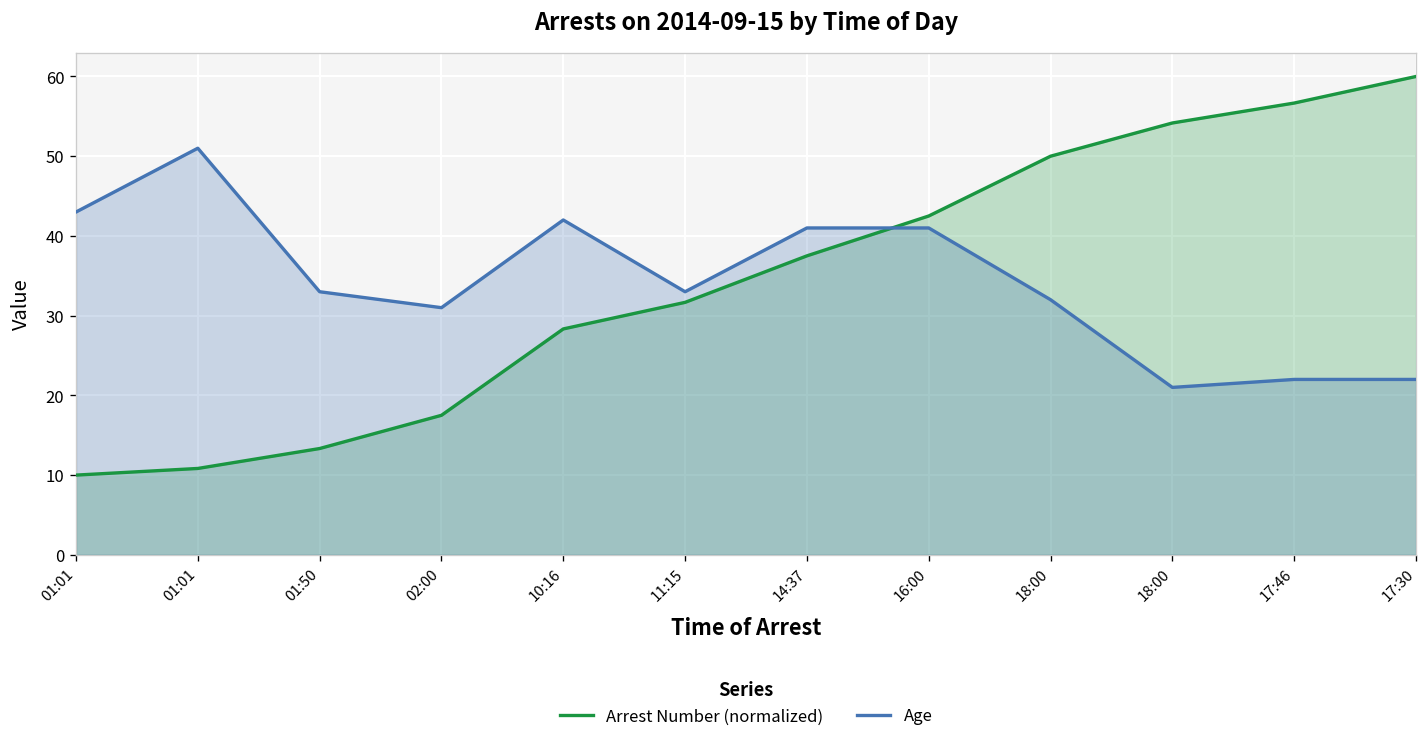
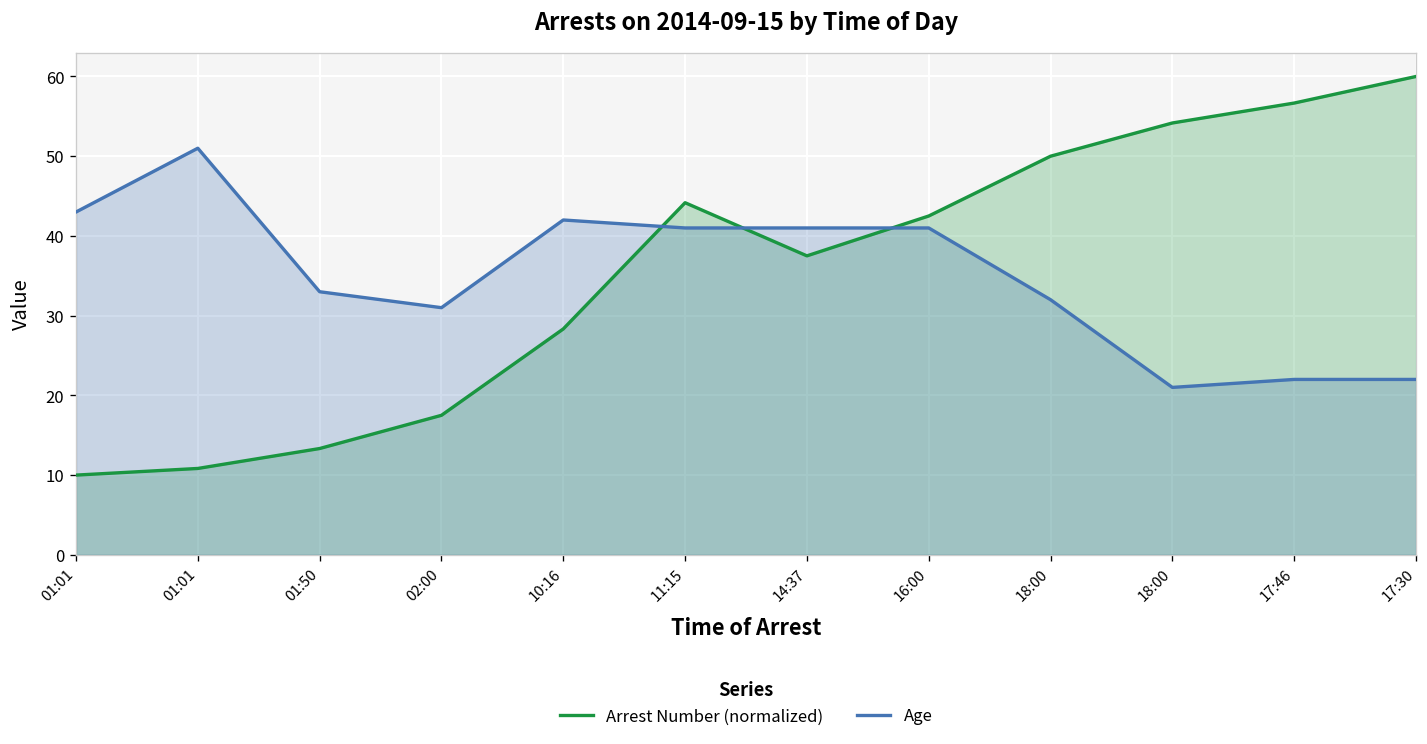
  {
    "Arrest Number (normalized)": {
      "01:50": 13,
      "02:00": 18,
      "10:16": 28,
-     "11:15": 32,
+     "11:15": 44,
      "14:37": 38,
      "16:00": 43,
      "17:46": 57,
      "17:30": 60
    },
    "Age": {
      "01:50": 33,
      "02:00": 31,
      "10:16": 42,
-     "11:15": 33,
+     "11:15": 41,
      "14:37": 41,
      "16:00": 41,
      "17:46": 22,
      "17:30": 22
    }
  }
